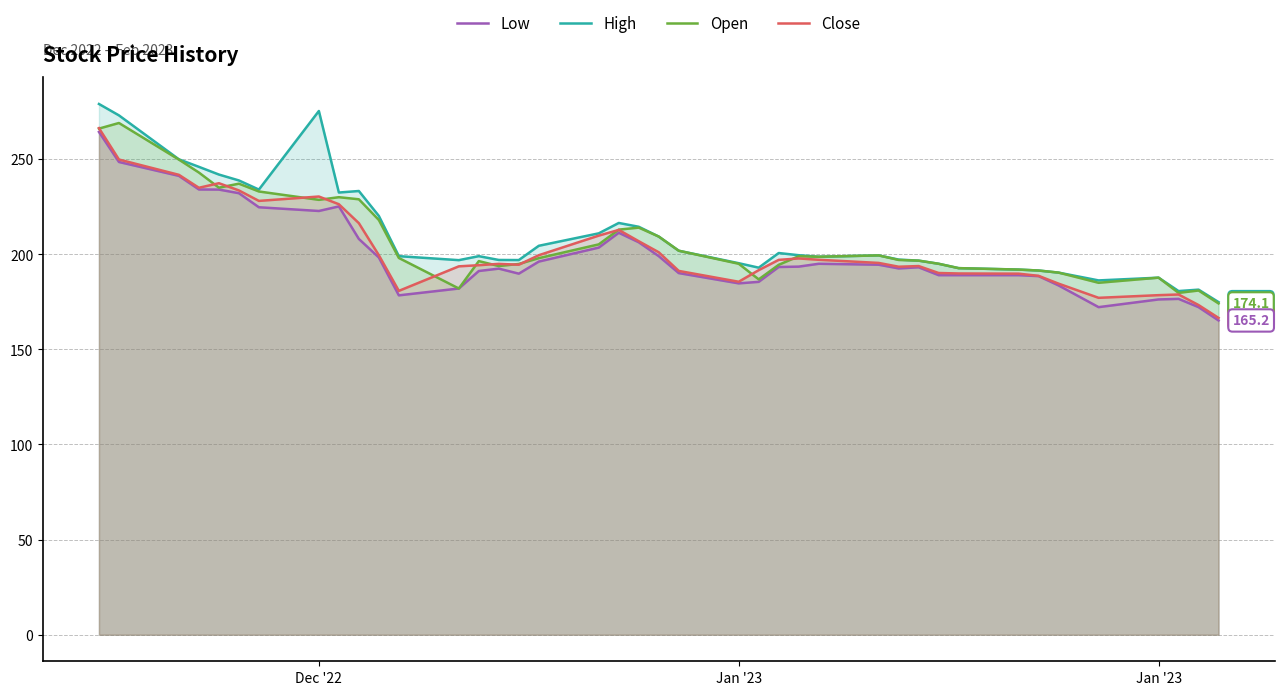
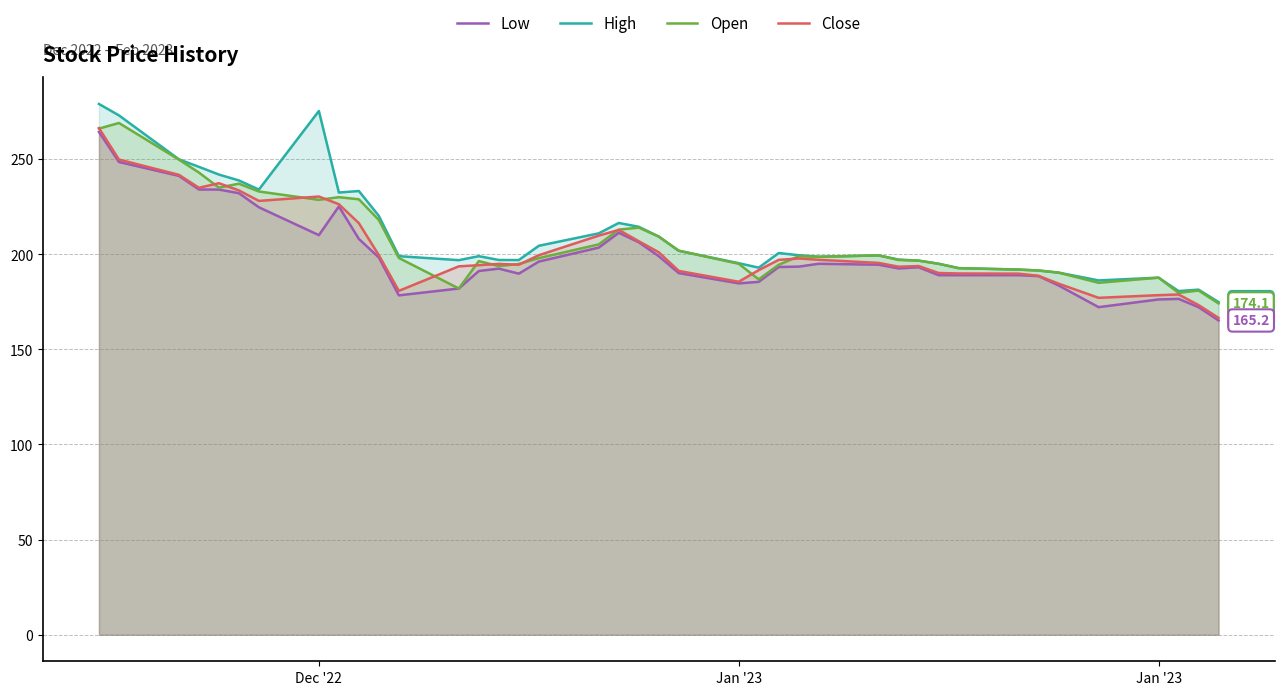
  {
    "Low": {
-     "Dec '22": 223
+     "Dec '22": 210
    },
    "High": {
      "Dec '22": 275
    },
    "Open": {
      "Dec '22": 229
    },
    "Close": {
      "Dec '22": 230
    }
  }
